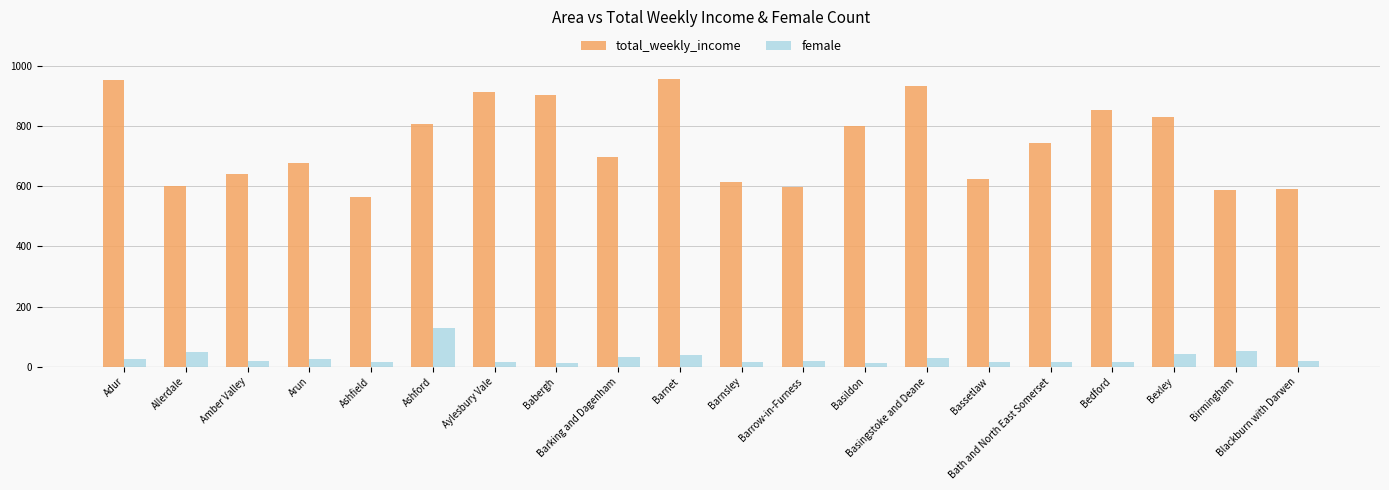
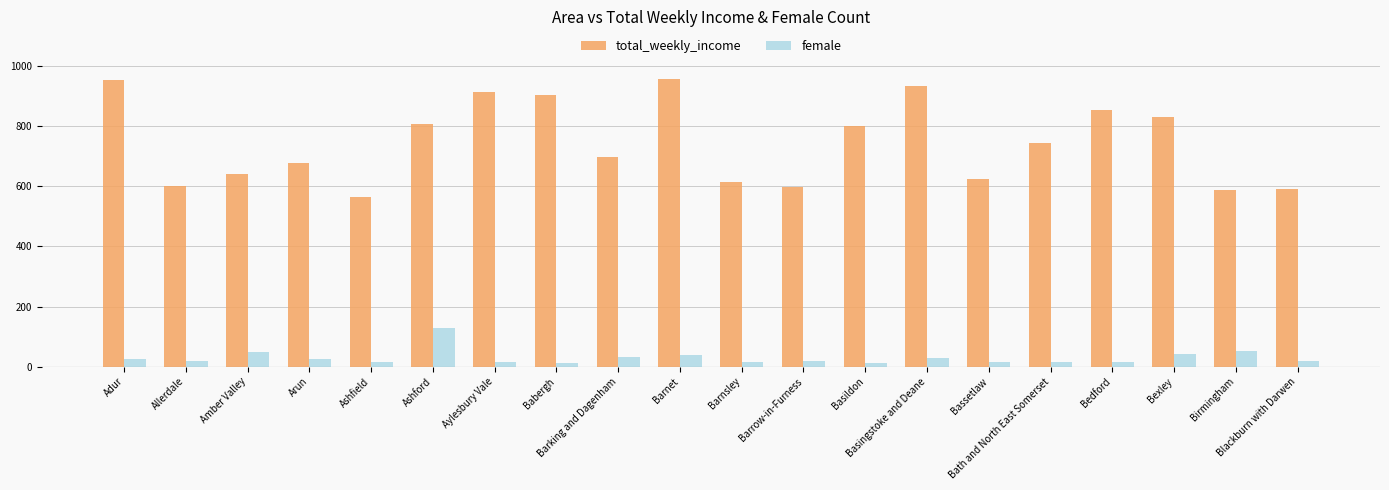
  {
    "total_weekly_income": {
      "Adur": 950,
      "Allerdale": 600,
      "Amber Valley": 640,
      "Arun": 680,
      "Ashfield": 570,
      "Ashford": 810,
      "Aylesbury Vale": 910,
      "Babergh": 900,
      "Barking and Dagenham": 700,
      "Barnet": 960,
      "Barnsley": 610,
      "Barrow-in-Furness": 600,
      "Basildon": 800,
      "Basingstoke and Deane": 940,
      "Bassetlaw": 620,
      "Bath and North East Somerset": 740,
      "Bedford": 850,
      "Bexley": 830,
      "Birmingham": 590,
      "Blackburn with Darwen": 590
    },
    "female": {
      "Adur": 30,
-     "Allerdale": 50,
-     "Amber Valley": 20,
+     "Allerdale": 20,
+     "Amber Valley": 50,
      "Arun": 30,
      "Ashfield": 20,
      "Ashford": 130,
      "Aylesbury Vale": 10,
      "Babergh": 10,
      "Barking and Dagenham": 30,
      "Barnet": 40,
      "Barnsley": 20,
      "Barrow-in-Furness": 20,
      "Basildon": 10,
      "Basingstoke and Deane": 30,
      "Bassetlaw": 20,
      "Bath and North East Somerset": 20,
      "Bedford": 10,
      "Bexley": 40,
      "Birmingham": 50,
      "Blackburn with Darwen": 20
    }
  }
